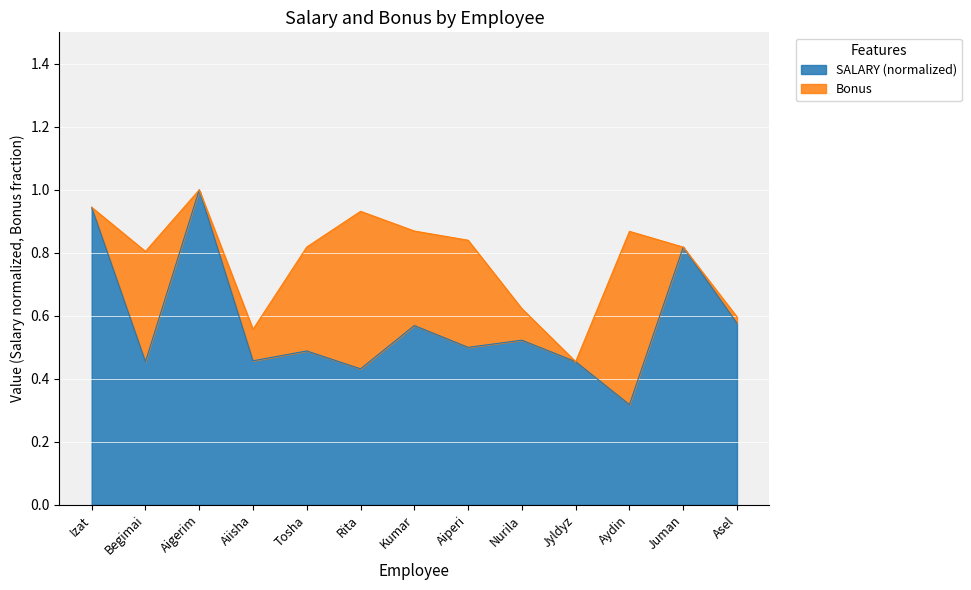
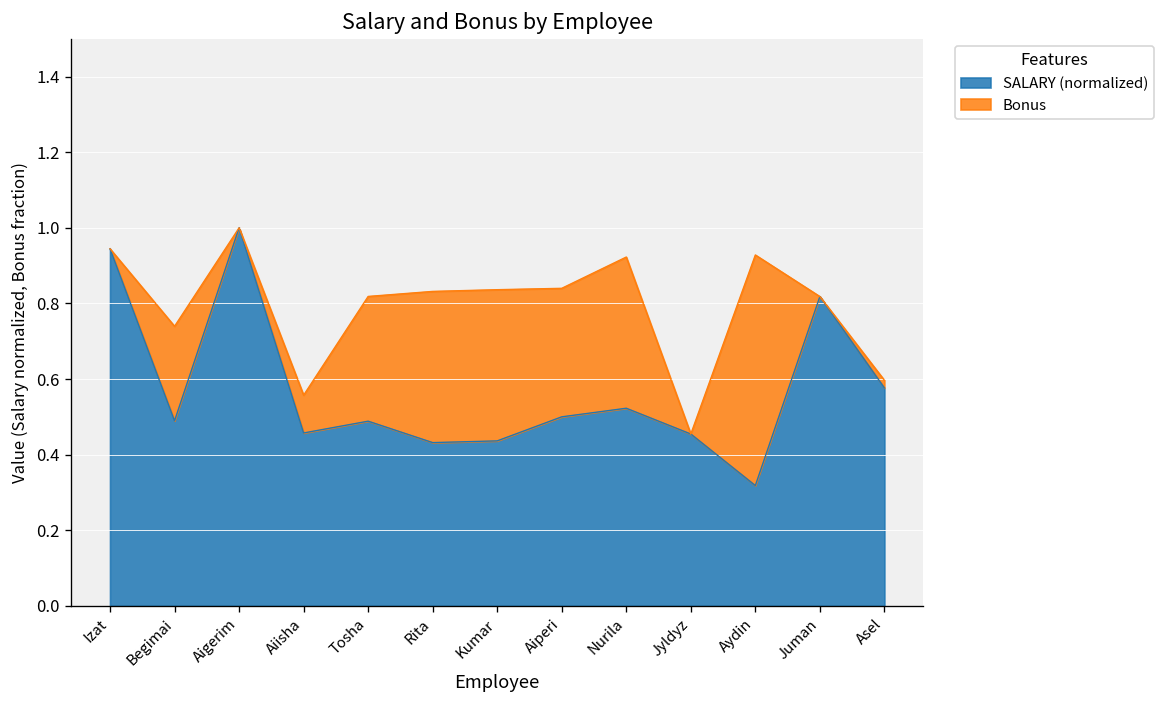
  {
    "SALARY (normalized)": {
-     "Begimai": 0.45,
+     "Begimai": 0.49,
      "Aiisha": 0.46,
      "Tosha": 0.49,
      "Rita": 0.43,
-     "Kumar": 0.57,
+     "Kumar": 0.44,
      "Aiperi": 0.50,
      "Nurila": 0.52,
      "Aydin": 0.32,
      "Asel": 0.58
    },
    "Bonus": {
-     "Begimai": 0.35,
+     "Begimai": 0.25,
      "Aiisha": 0.10,
      "Tosha": 0.33,
-     "Rita": 0.5,
-     "Kumar": 0.3,
+     "Rita": 0.4,
+     "Kumar": 0.4,
      "Aiperi": 0.34,
-     "Nurila": 0.1,
-     "Aydin": 0.55,
+     "Nurila": 0.4,
+     "Aydin": 0.61,
      "Asel": 0.02
    }
  }
